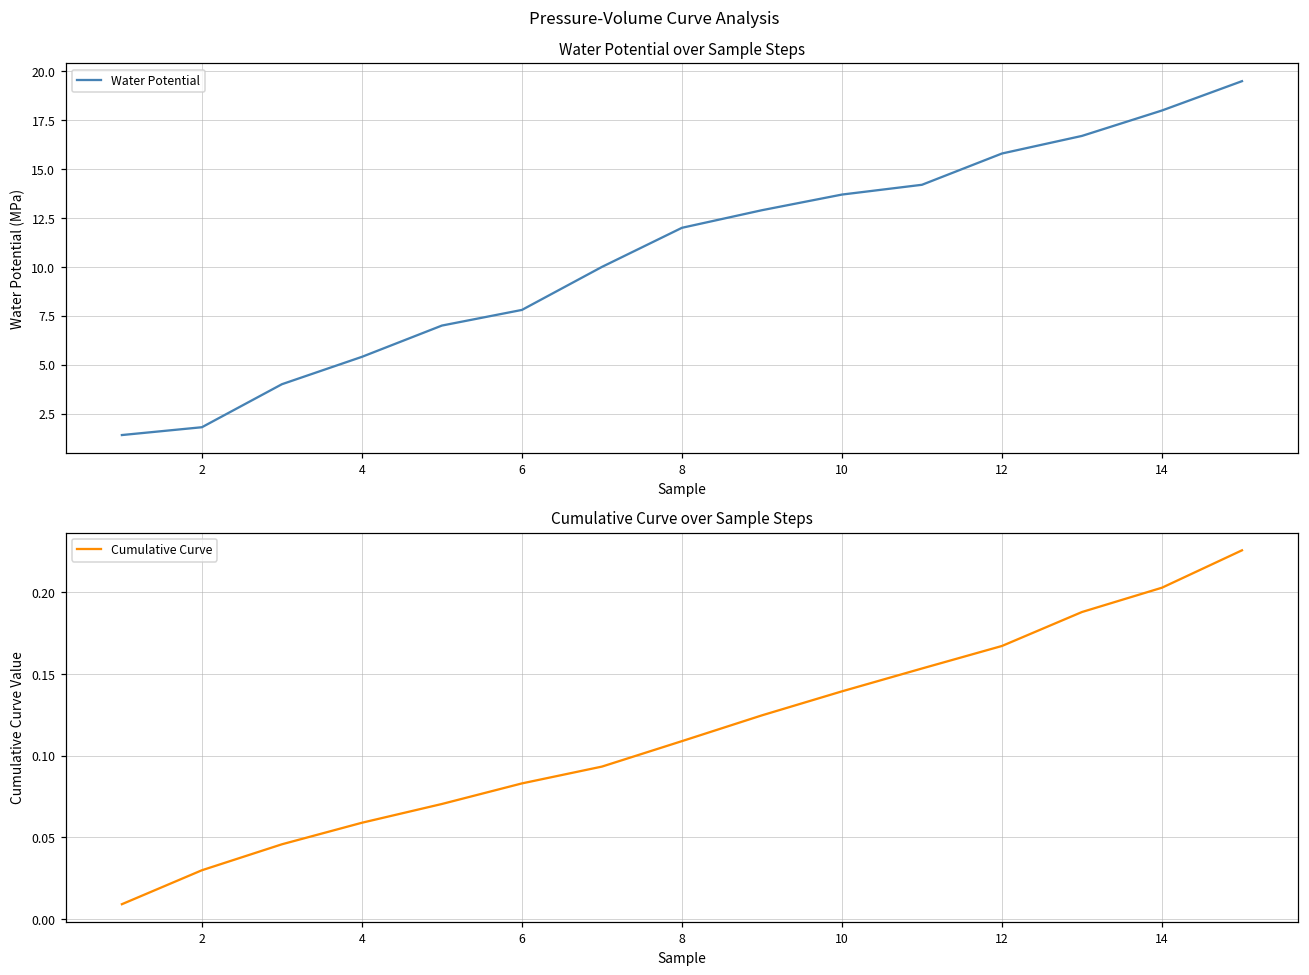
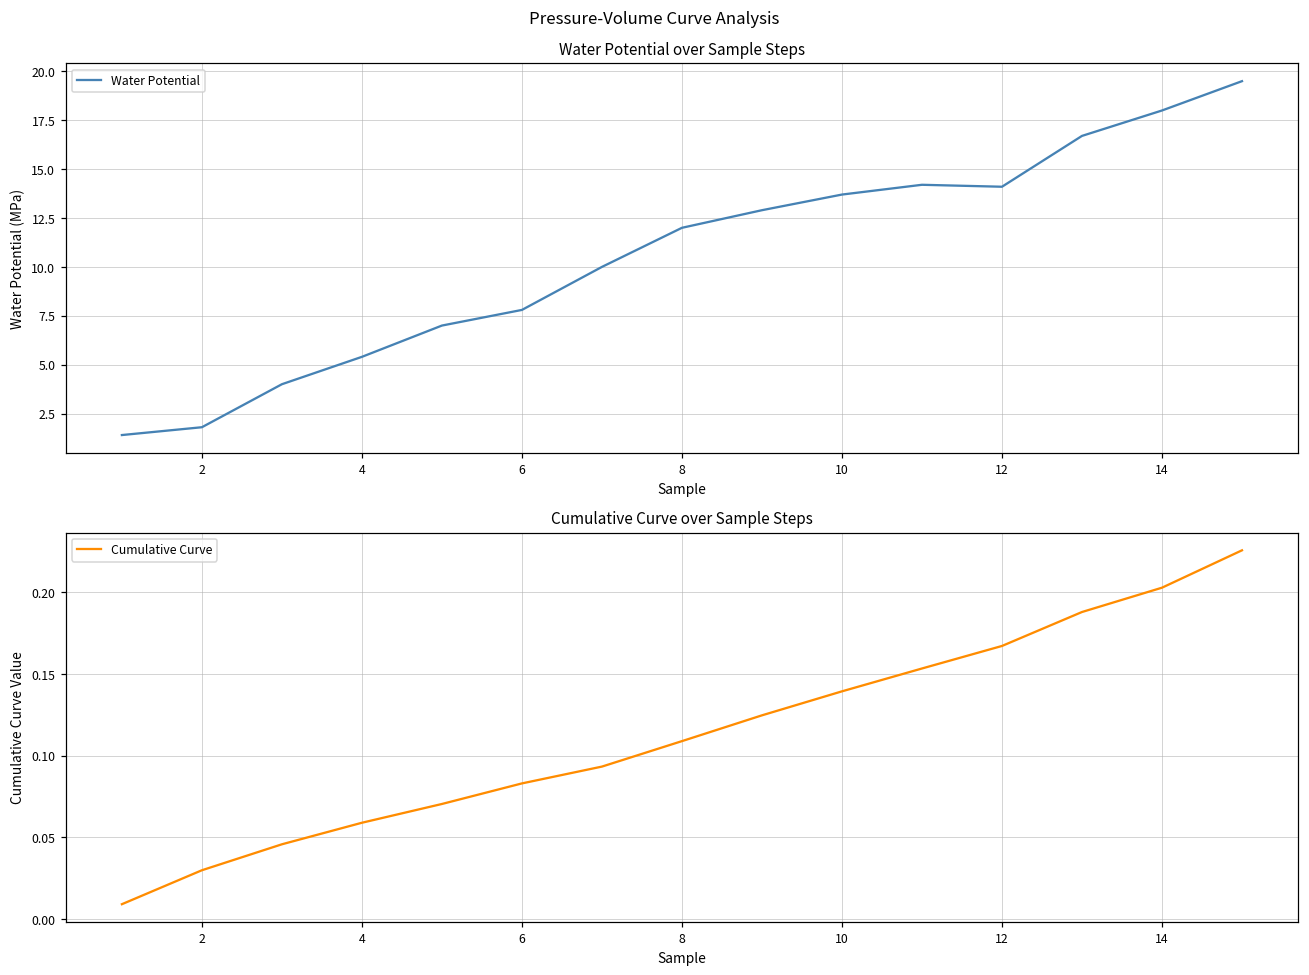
  {
    "Water Potential over Sample Steps": {
      "2": 1.8,
      "4": 5.4,
      "6": 7.8,
      "8": 12.0,
      "10": 13.7,
-     "12": 15.8,
+     "12": 14.1,
      "14": 18.0
    },
    "Cumulative Curve over Sample Steps": {
      "2": 0.030,
      "4": 0.059,
      "6": 0.083,
      "8": 0.109,
      "10": 0.139,
      "12": 0.167,
      "14": 0.203
    }
  }
